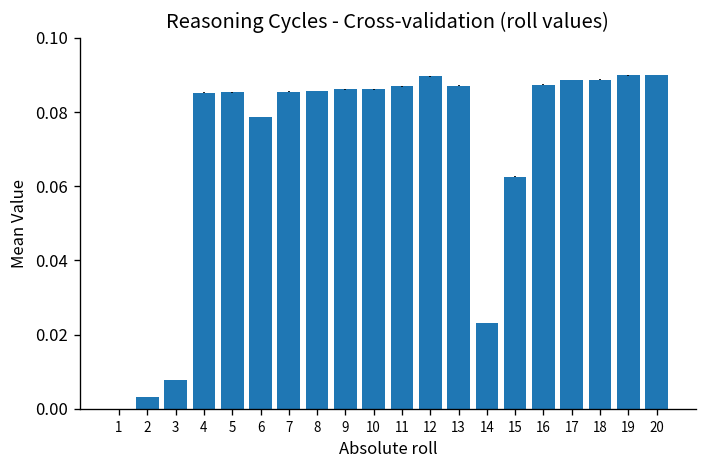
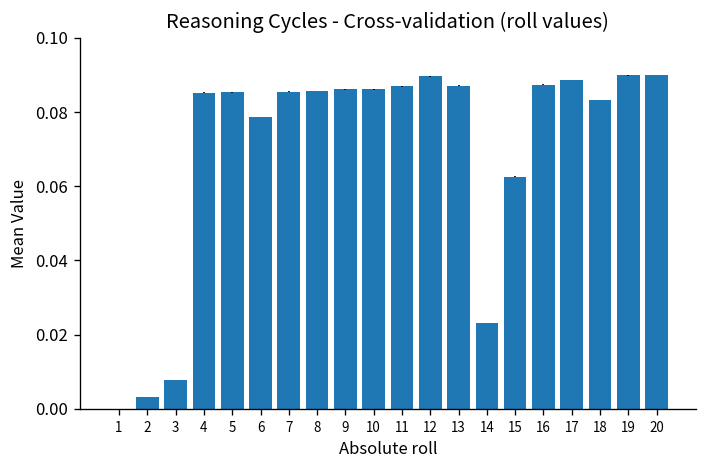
  {
    "2": 0.003,
    "3": 0.008,
    "4": 0.085,
    "5": 0.085,
    "6": 0.079,
    "7": 0.086,
    "8": 0.086,
    "9": 0.086,
    "10": 0.086,
    "11": 0.087,
    "12": 0.090,
    "13": 0.087,
    "14": 0.023,
    "15": 0.063,
    "16": 0.087,
    "17": 0.089,
-   "18": 0.089,
+   "18": 0.083,
    "19": 0.090,
    "20": 0.090
  }
